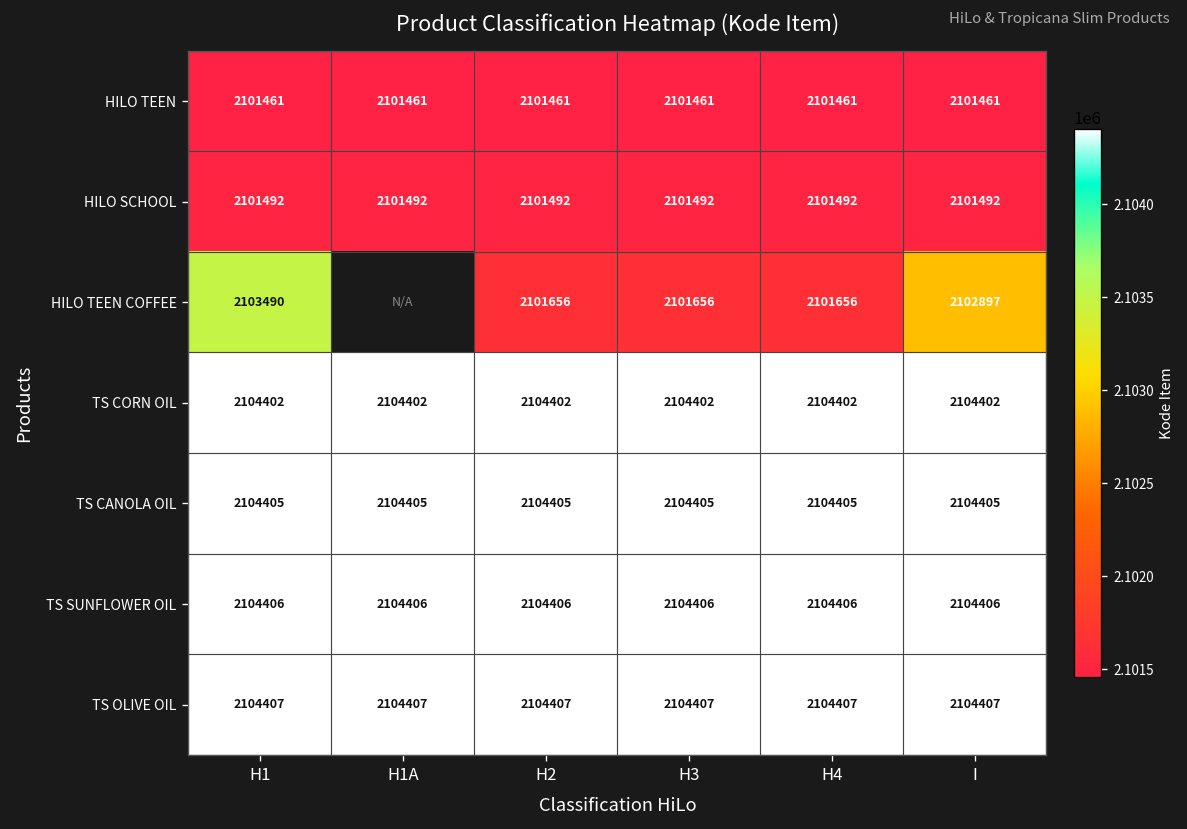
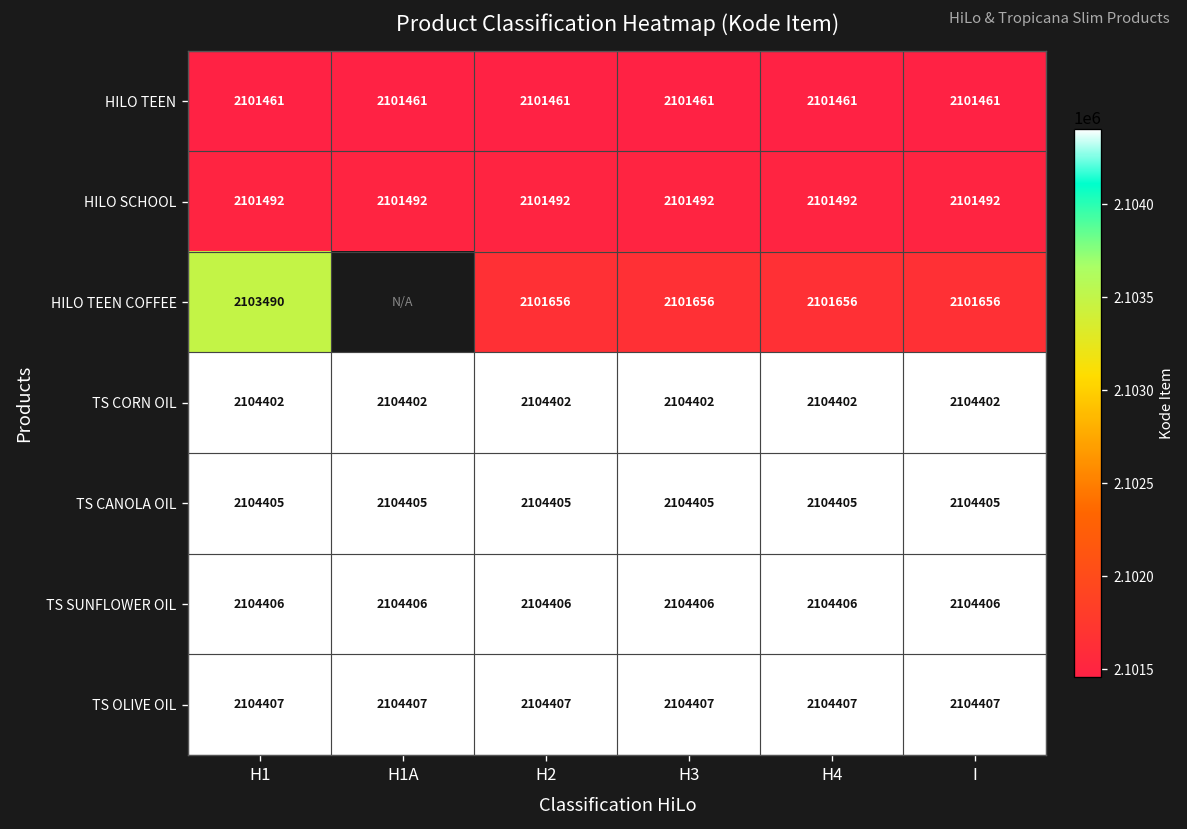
  {
    "HILO TEEN": {
      "H1": 2101461,
      "H1A": 2101461,
      "H2": 2101461,
      "H3": 2101461,
      "H4": 2101461,
      "I": 2101461
    },
    "HILO SCHOOL": {
      "H1": 2101492,
      "H1A": 2101492,
      "H2": 2101492,
      "H3": 2101492,
      "H4": 2101492,
      "I": 2101492
    },
    "HILO TEEN COFFEE": {
      "H1": 2103490,
      "H2": 2101656,
      "H3": 2101656,
      "H4": 2101656,
-     "I": 2102897
+     "I": 2101656
    },
    "TS CORN OIL": {
      "H1": 2104402,
      "H1A": 2104402,
      "H2": 2104402,
      "H3": 2104402,
      "H4": 2104402,
      "I": 2104402
    },
    "TS CANOLA OIL": {
      "H1": 2104405,
      "H1A": 2104405,
      "H2": 2104405,
      "H3": 2104405,
      "H4": 2104405,
      "I": 2104405
    },
    "TS SUNFLOWER OIL": {
      "H1": 2104406,
      "H1A": 2104406,
      "H2": 2104406,
      "H3": 2104406,
      "H4": 2104406,
      "I": 2104406
    },
    "TS OLIVE OIL": {
      "H1": 2104407,
      "H1A": 2104407,
      "H2": 2104407,
      "H3": 2104407,
      "H4": 2104407,
      "I": 2104407
    }
  }
